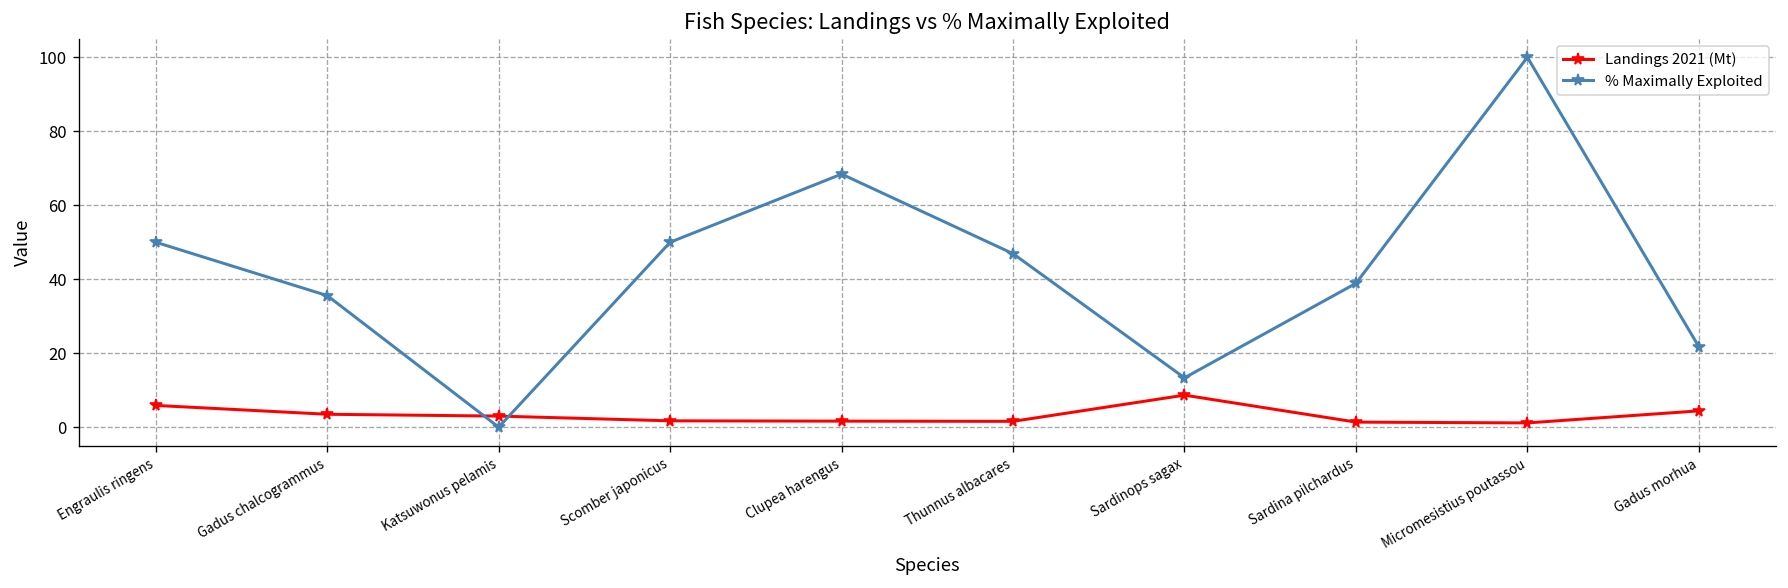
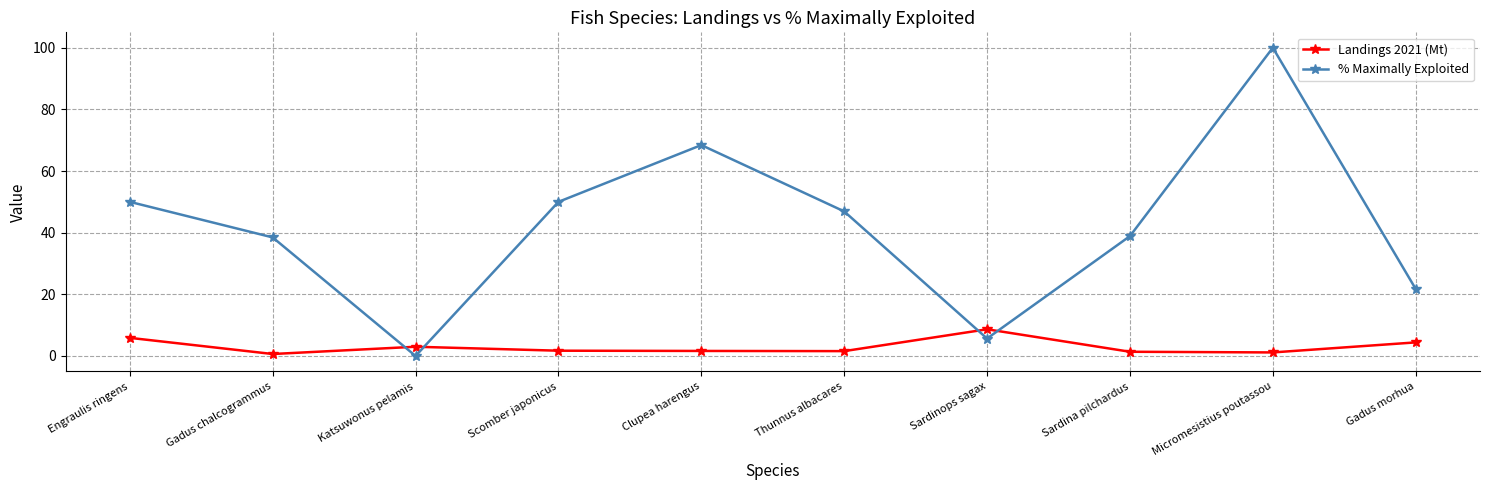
  {
    "Landings 2021 (Mt)": {
      "Engraulis ringens": 6,
-     "Gadus chalcogrammus": 3,
+     "Gadus chalcogrammus": 1,
      "Katsuwonus pelamis": 3,
      "Scomber japonicus": 2,
      "Clupea harengus": 2,
      "Thunnus albacares": 2,
      "Sardinops sagax": 9,
      "Sardina pilchardus": 1,
      "Micromesistius poutassou": 1,
      "Gadus morhua": 4
    },
    "% Maximally Exploited": {
      "Engraulis ringens": 50,
-     "Gadus chalcogrammus": 36,
+     "Gadus chalcogrammus": 38,
      "Katsuwonus pelamis": 0,
      "Scomber japonicus": 50,
      "Clupea harengus": 68,
      "Thunnus albacares": 47,
-     "Sardinops sagax": 13,
+     "Sardinops sagax": 6,
      "Sardina pilchardus": 39,
      "Micromesistius poutassou": 100,
      "Gadus morhua": 22
    }
  }
